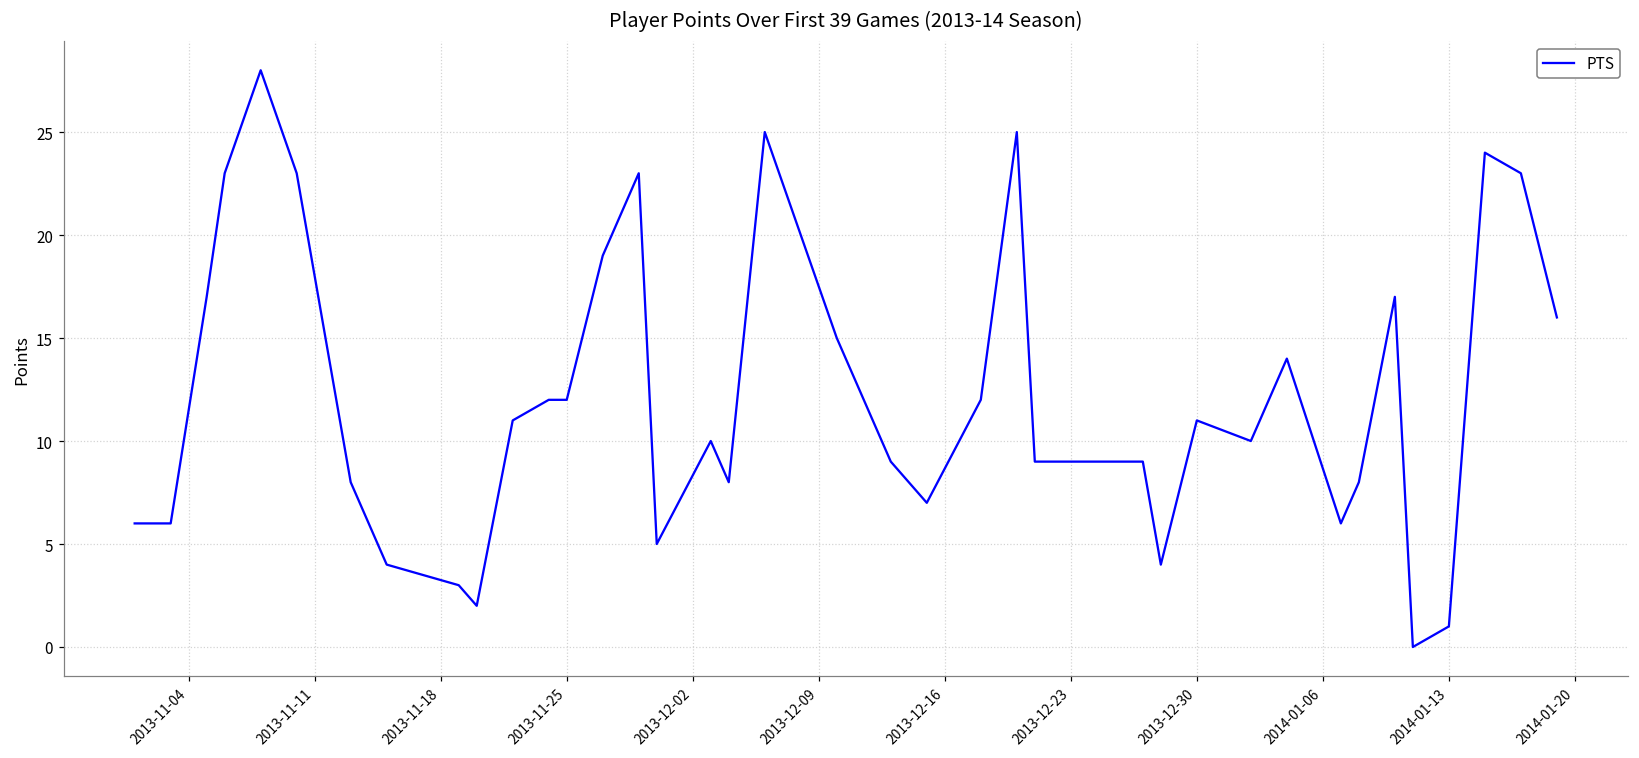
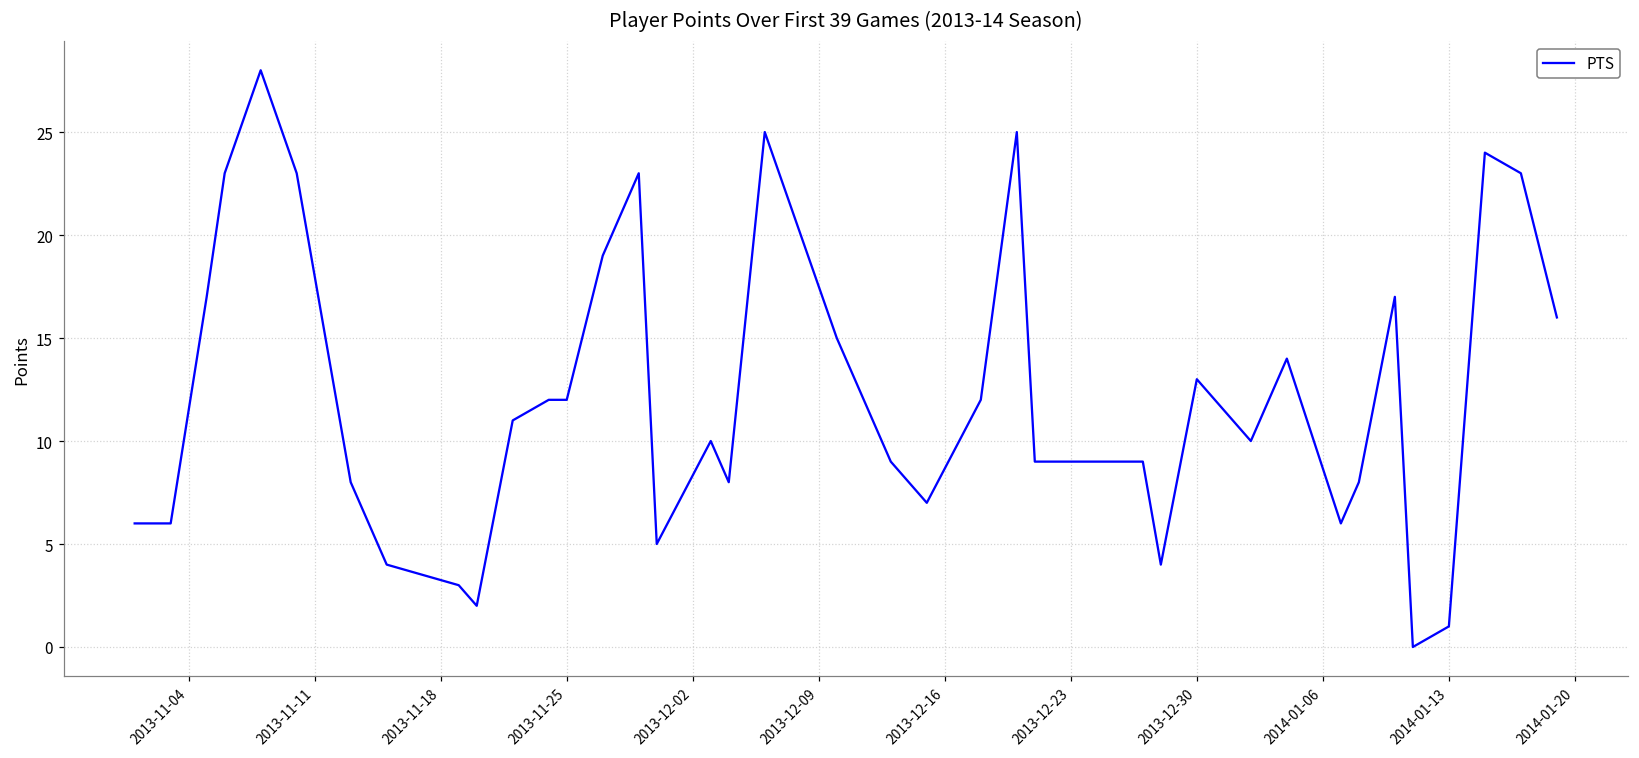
  {
    "2013-11-25": 12,
    "2013-12-23": 9,
-   "2013-12-30": 11,
+   "2013-12-30": 13,
    "2014-01-13": 1
  }
